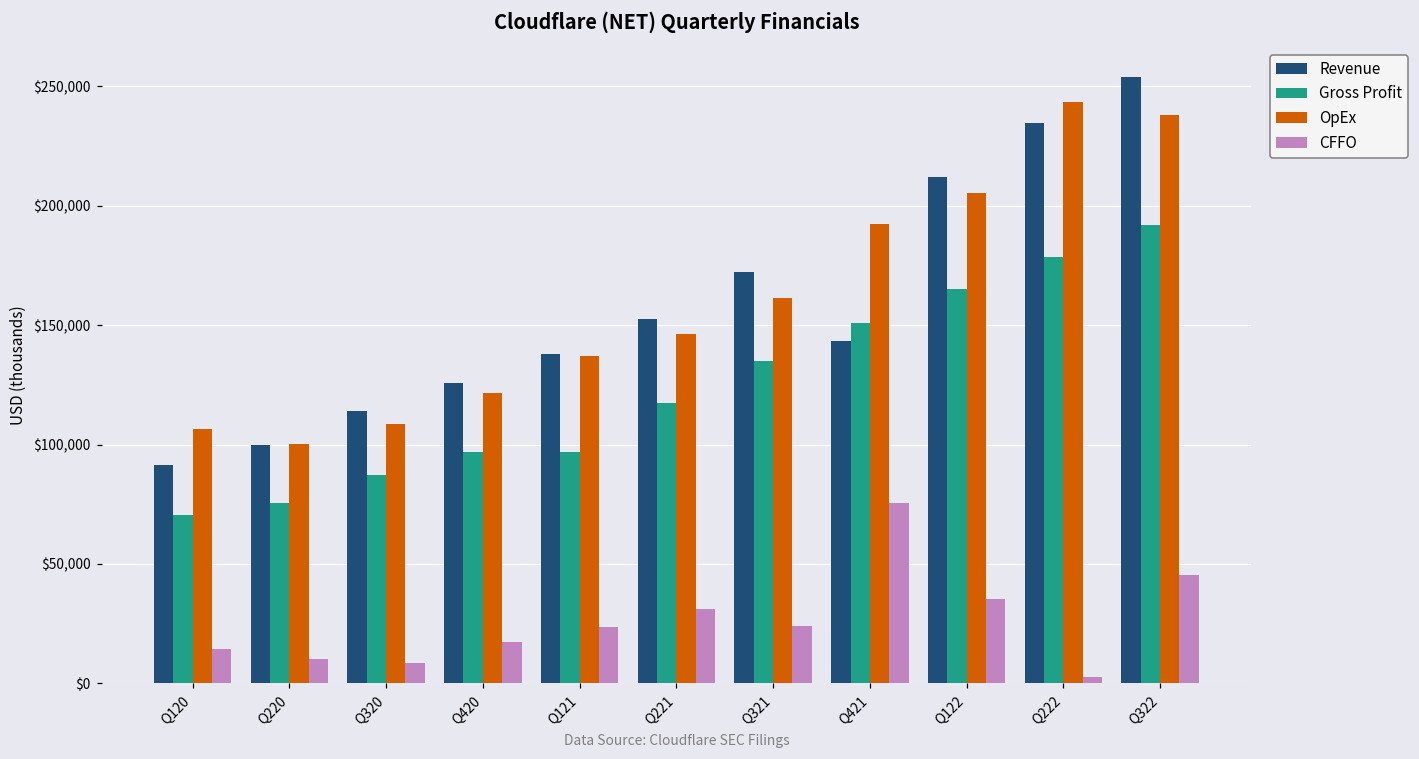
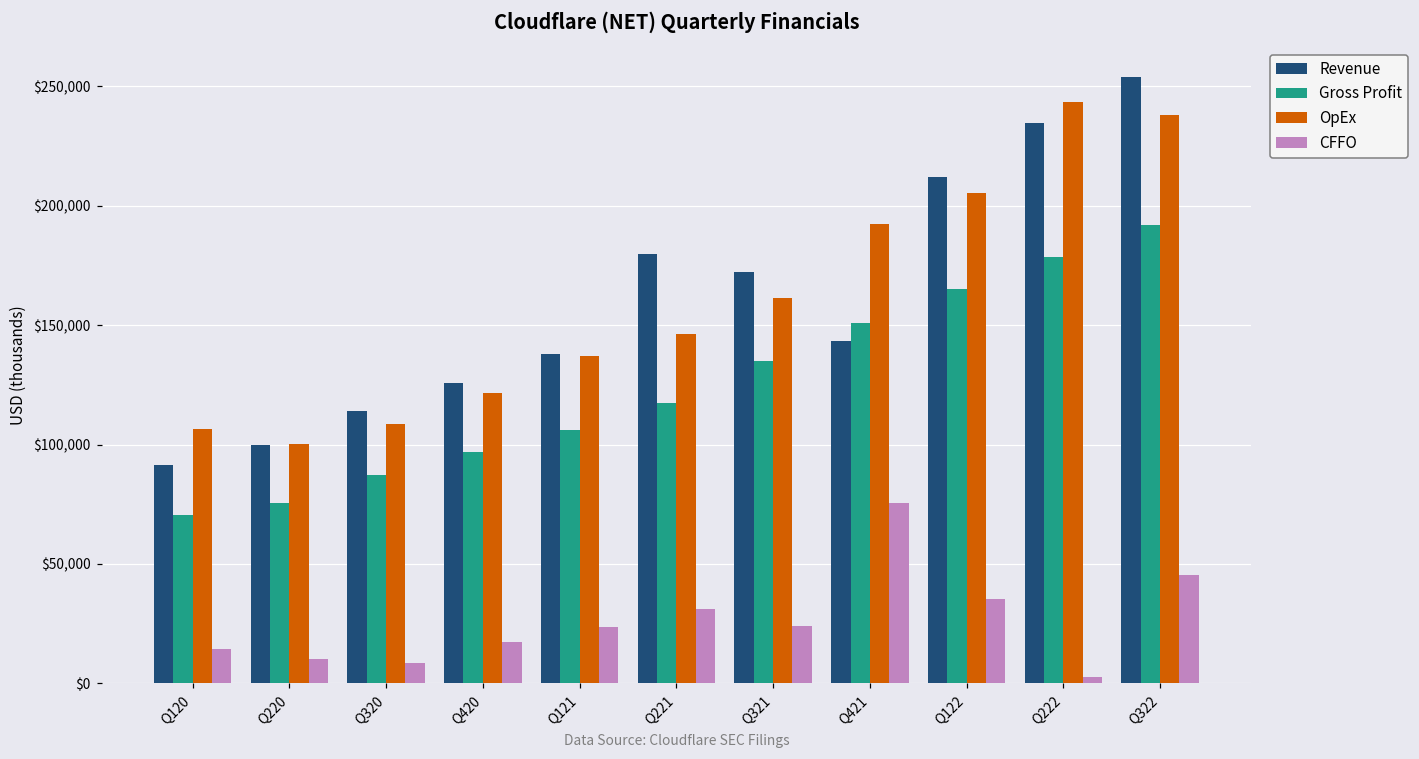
  {
    "Revenue": {
      "Q120": "$91,000",
      "Q220": "$100,000",
      "Q320": "$114,000",
      "Q420": "$126,000",
      "Q121": "$138,000",
-     "Q221": "$152,000",
+     "Q221": "$180,000",
      "Q321": "$172,000",
      "Q421": "$143,000",
      "Q122": "$212,000",
      "Q222": "$235,000",
      "Q322": "$254,000"
    },
    "Gross Profit": {
      "Q120": "$70,000",
      "Q220": "$76,000",
      "Q320": "$87,000",
      "Q420": "$97,000",
-     "Q121": "$97,000",
+     "Q121": "$106,000",
      "Q221": "$117,000",
      "Q321": "$135,000",
      "Q421": "$151,000",
      "Q122": "$165,000",
      "Q222": "$179,000",
      "Q322": "$192,000"
    },
    "OpEx": {
      "Q120": "$107,000",
      "Q220": "$100,000",
      "Q320": "$108,000",
      "Q420": "$122,000",
      "Q121": "$137,000",
      "Q221": "$146,000",
      "Q321": "$161,000",
      "Q421": "$192,000",
      "Q122": "$205,000",
      "Q222": "$243,000",
      "Q322": "$238,000"
    },
    "CFFO": {
      "Q120": "$14,000",
      "Q220": "$10,000",
      "Q320": "$8,000",
      "Q420": "$17,000",
      "Q121": "$23,000",
      "Q221": "$31,000",
      "Q321": "$24,000",
      "Q421": "$76,000",
      "Q122": "$35,000",
      "Q222": "$3,000",
      "Q322": "$45,000"
    }
  }
